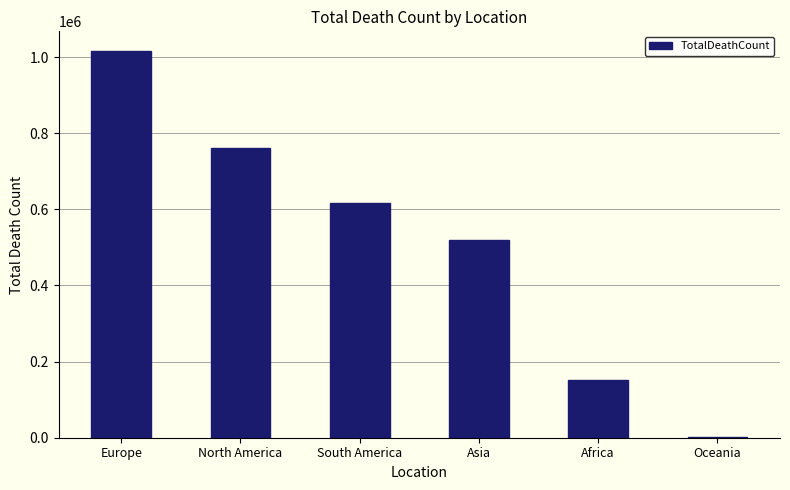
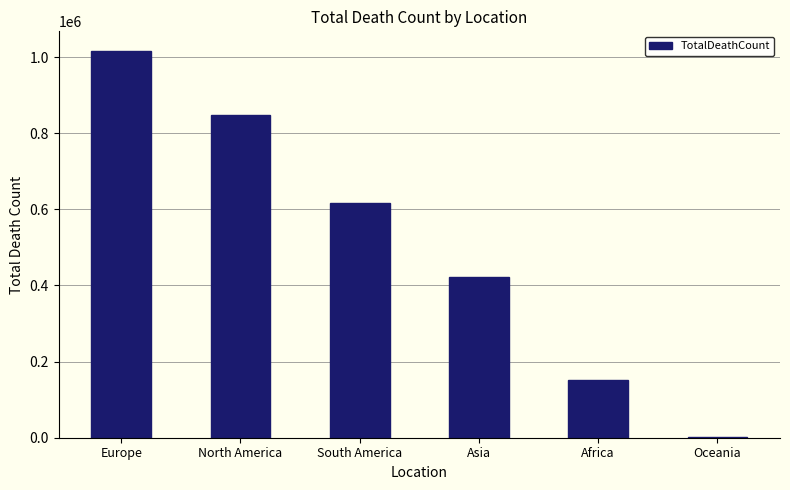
  {
    "Europe": 1020000,
-   "North America": 760000,
+   "North America": 850000,
    "South America": 620000,
-   "Asia": 520000,
+   "Asia": 420000,
    "Africa": 150000
  }
